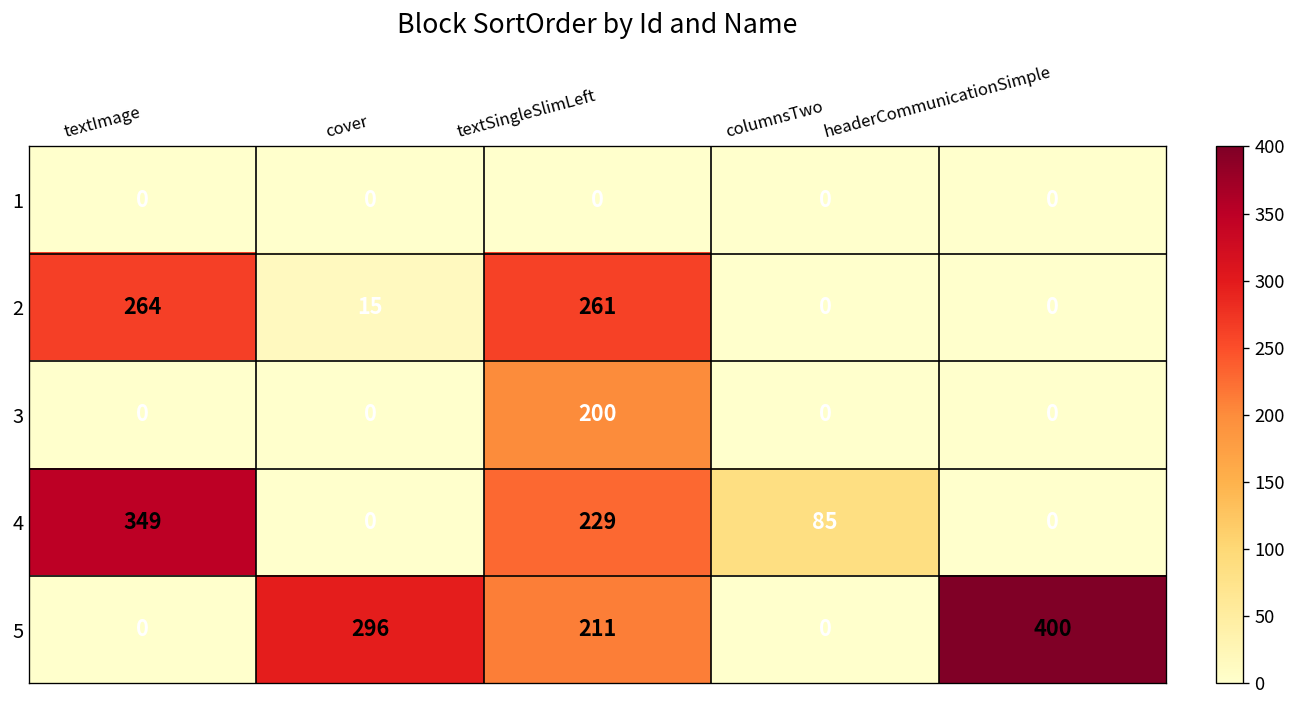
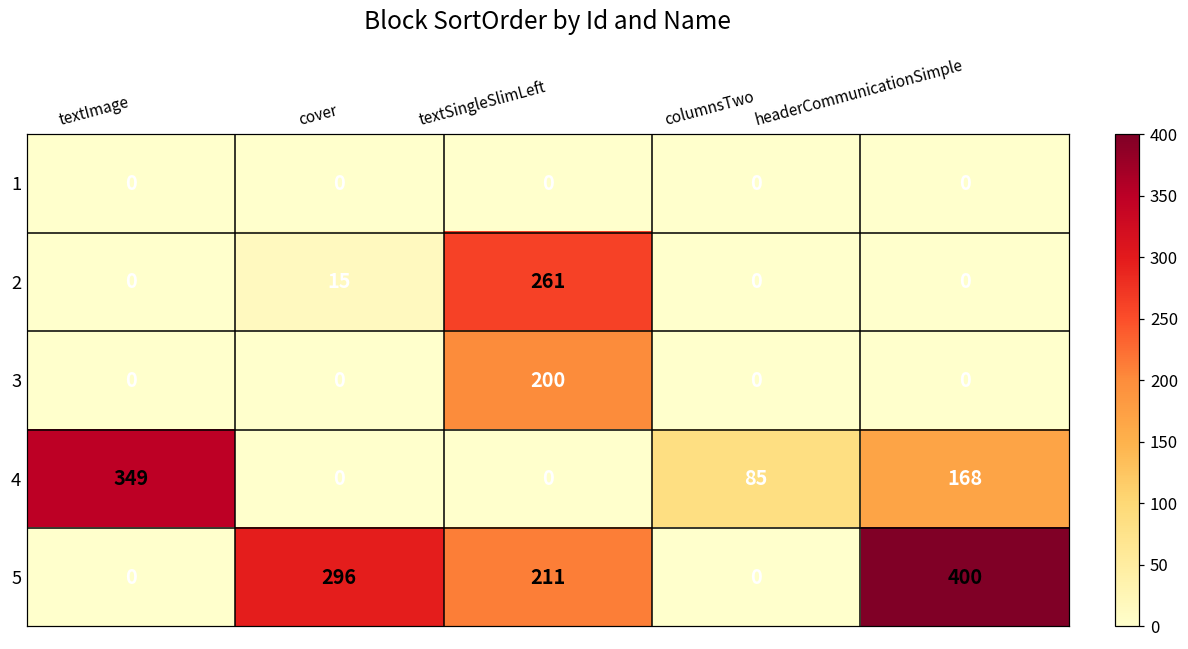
  {
    "1": {
      "textImage": 0,
      "cover": 0,
      "textSingleSlimLeft": 0,
      "columnsTwo": 0,
      "headerCommunicationSimple": 0
    },
    "2": {
-     "textImage": 264,
+     "textImage": 0,
      "cover": 15,
      "textSingleSlimLeft": 261,
      "columnsTwo": 0,
      "headerCommunicationSimple": 0
    },
    "3": {
      "textImage": 0,
      "cover": 0,
      "textSingleSlimLeft": 200,
      "columnsTwo": 0,
      "headerCommunicationSimple": 0
    },
    "4": {
      "textImage": 349,
      "cover": 0,
-     "textSingleSlimLeft": 229,
+     "textSingleSlimLeft": 0,
      "columnsTwo": 85,
-     "headerCommunicationSimple": 0
+     "headerCommunicationSimple": 168
    },
    "5": {
      "textImage": 0,
      "cover": 296,
      "textSingleSlimLeft": 211,
      "columnsTwo": 0,
      "headerCommunicationSimple": 400
    }
  }
